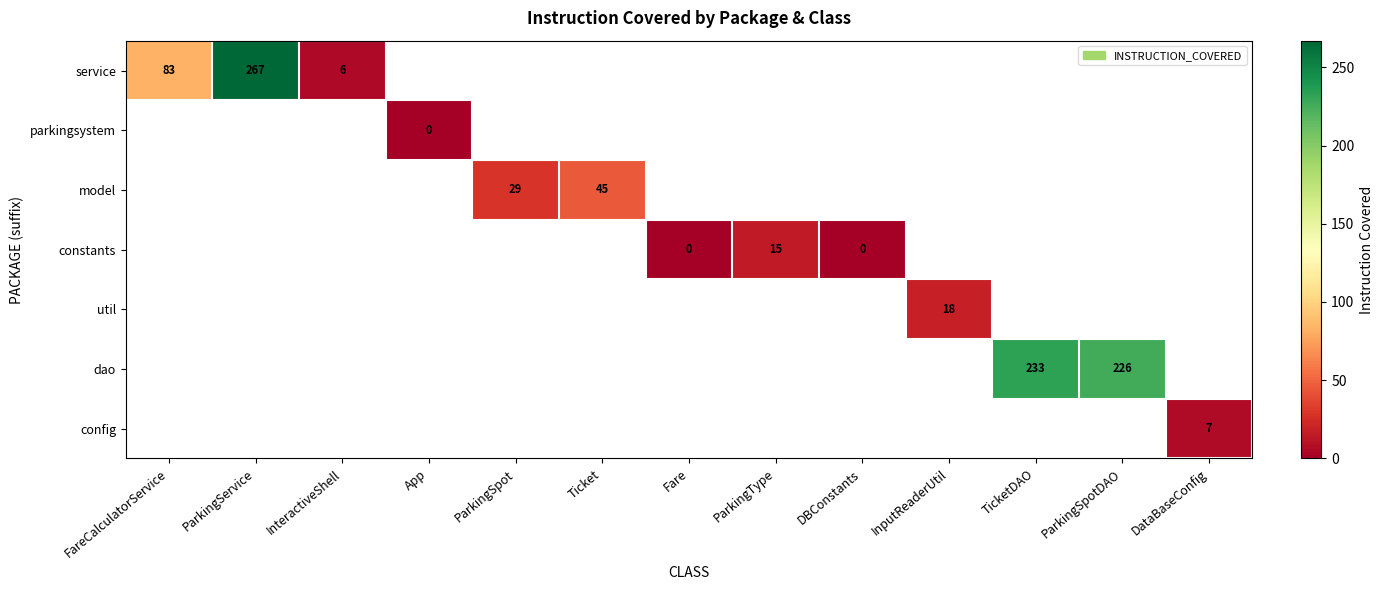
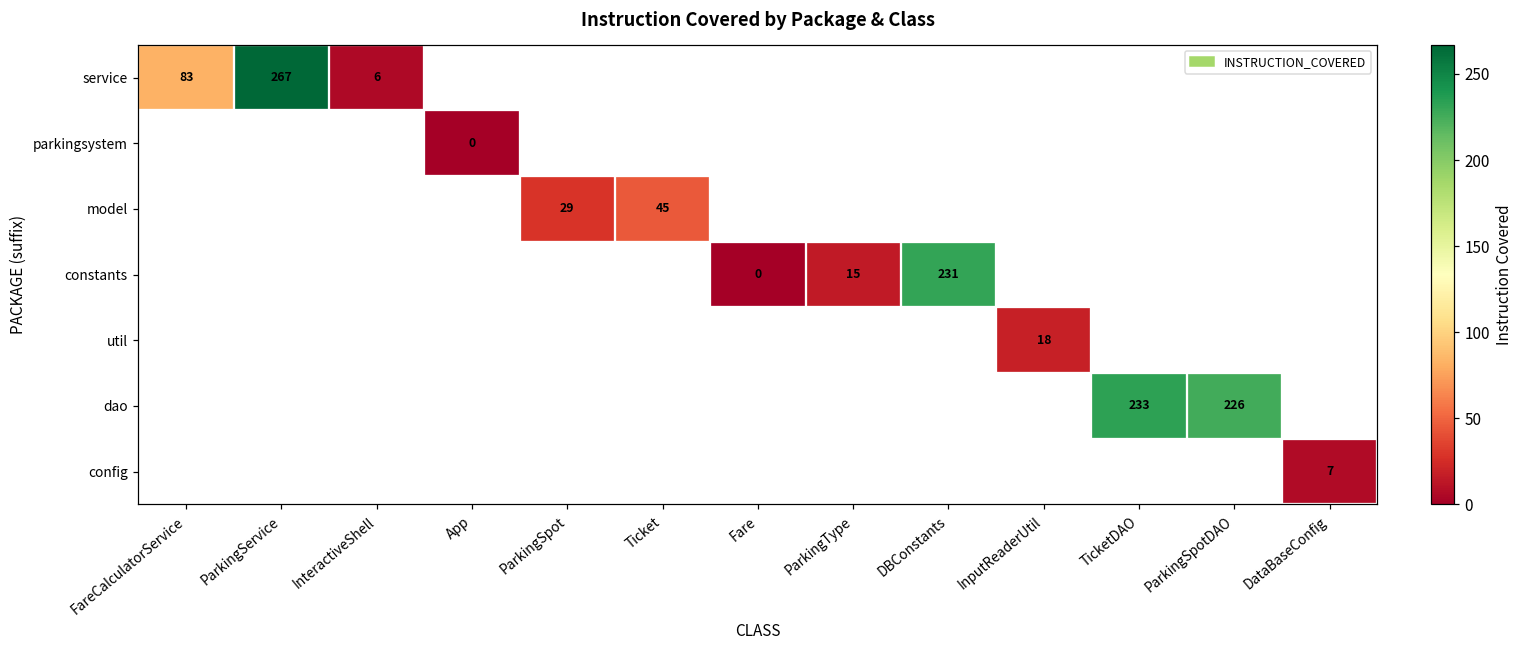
  {
    "service": {
      "FareCalculatorService": 83,
      "ParkingService": 267,
      "InteractiveShell": 6
    },
    "parkingsystem": {
      "App": 0
    },
    "model": {
      "ParkingSpot": 29,
      "Ticket": 45
    },
    "constants": {
      "Fare": 0,
      "ParkingType": 15,
-     "DBConstants": 0
+     "DBConstants": 231
    },
    "util": {
      "InputReaderUtil": 18
    },
    "dao": {
      "TicketDAO": 233,
      "ParkingSpotDAO": 226
    },
    "config": {
      "DataBaseConfig": 7
    }
  }
